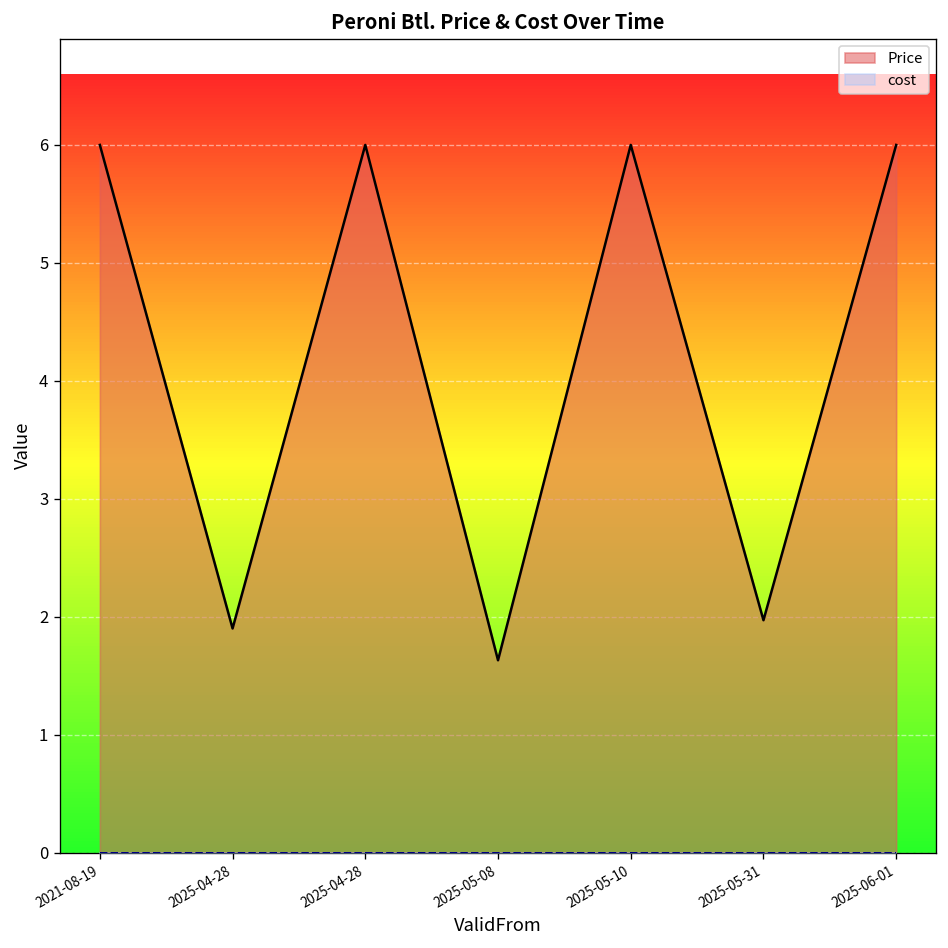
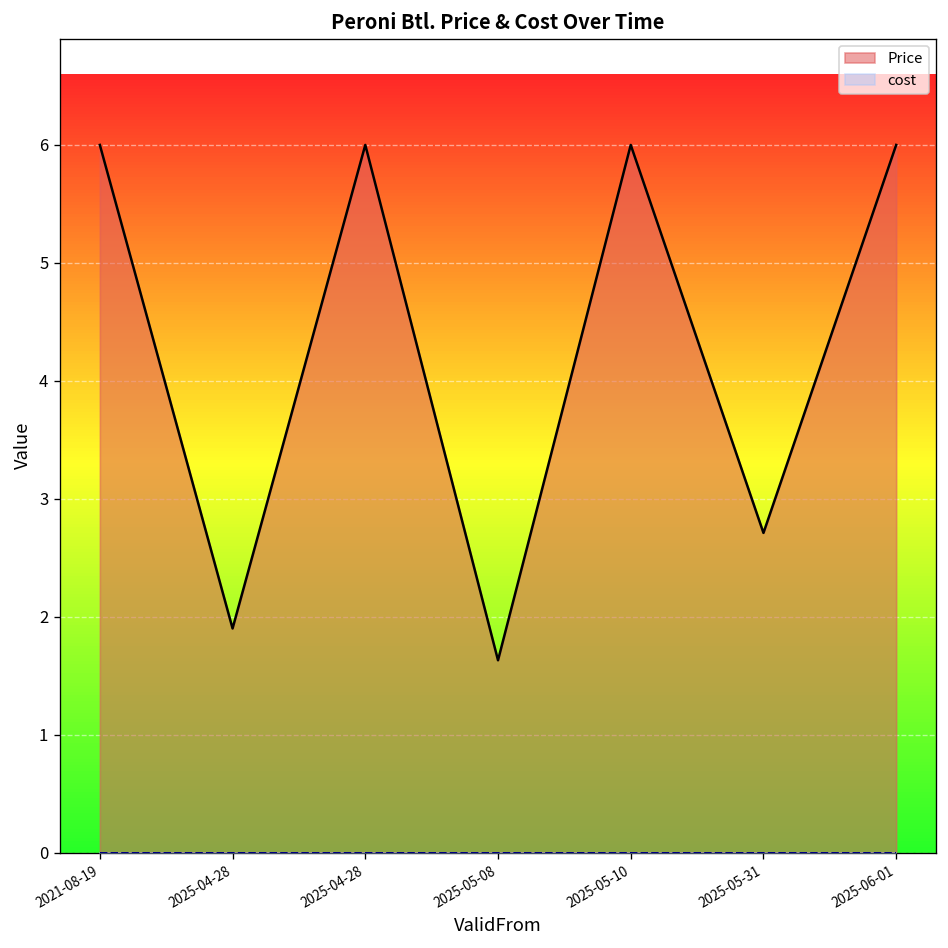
  {
    "Price": {
      "2021-08-19": 6.0,
      "2025-05-08": 1.6,
      "2025-05-10": 6.0,
-     "2025-05-31": 2.0,
+     "2025-05-31": 2.7,
      "2025-06-01": 6.0
    },
    "cost": {
      "2021-08-19": 0.0,
      "2025-05-08": 0.0,
      "2025-05-10": 0.0,
      "2025-05-31": 0.0,
      "2025-06-01": 0.0
    }
  }
